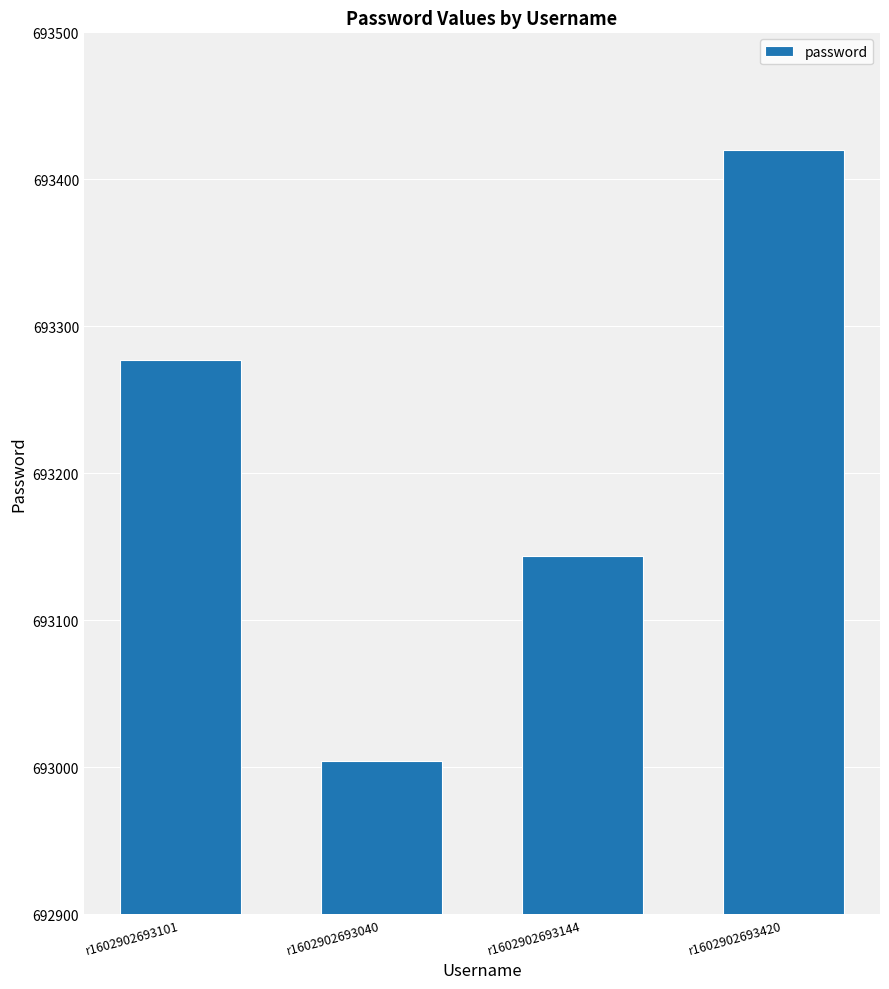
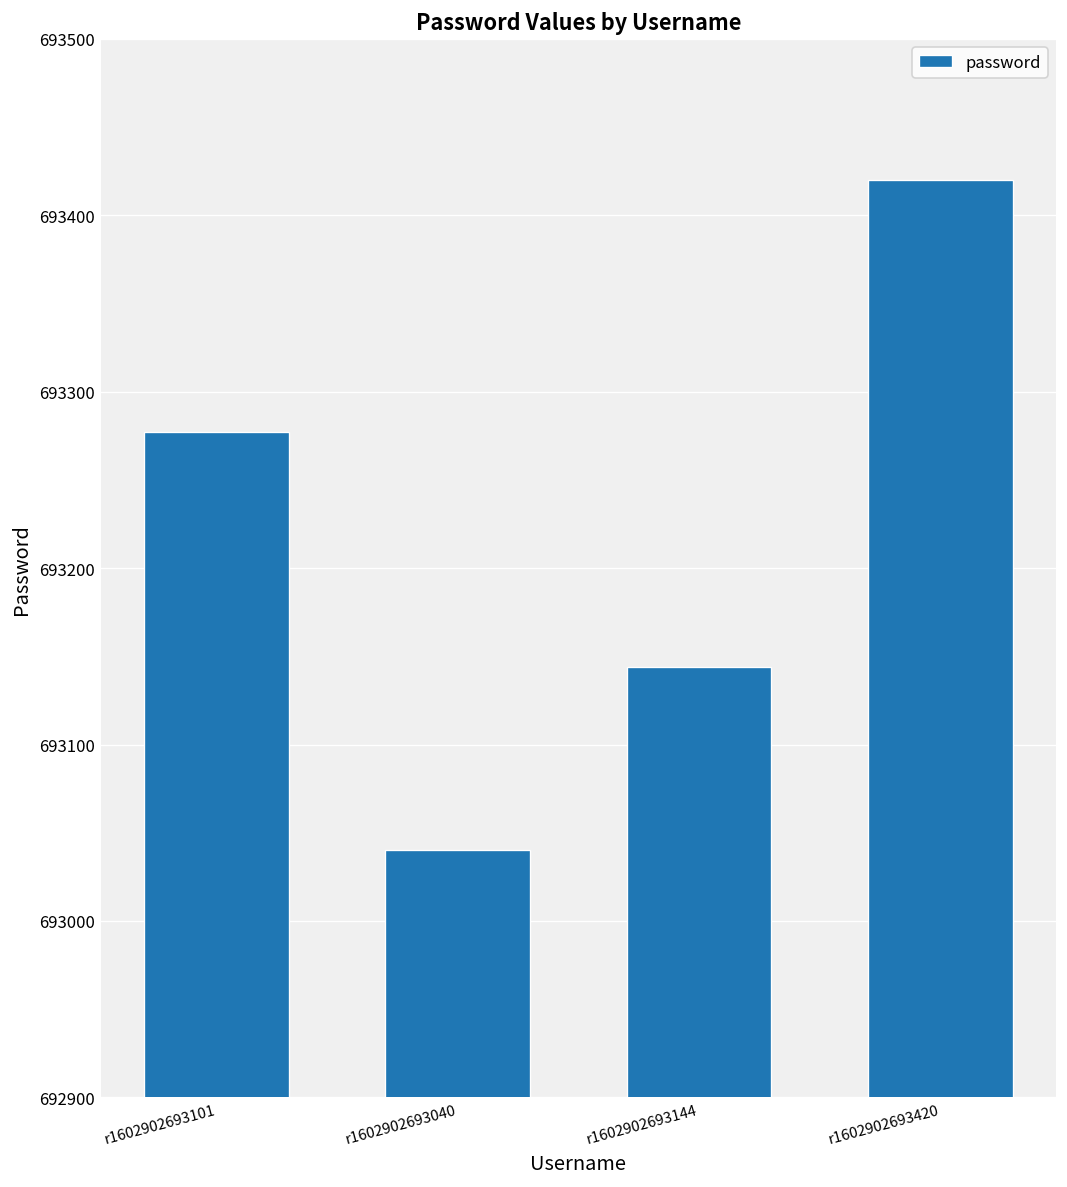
  {
    "r1602902693101": 693277,
-   "r1602902693040": 693004,
+   "r1602902693040": 693040,
    "r1602902693144": 693144,
    "r1602902693420": 693420
  }
